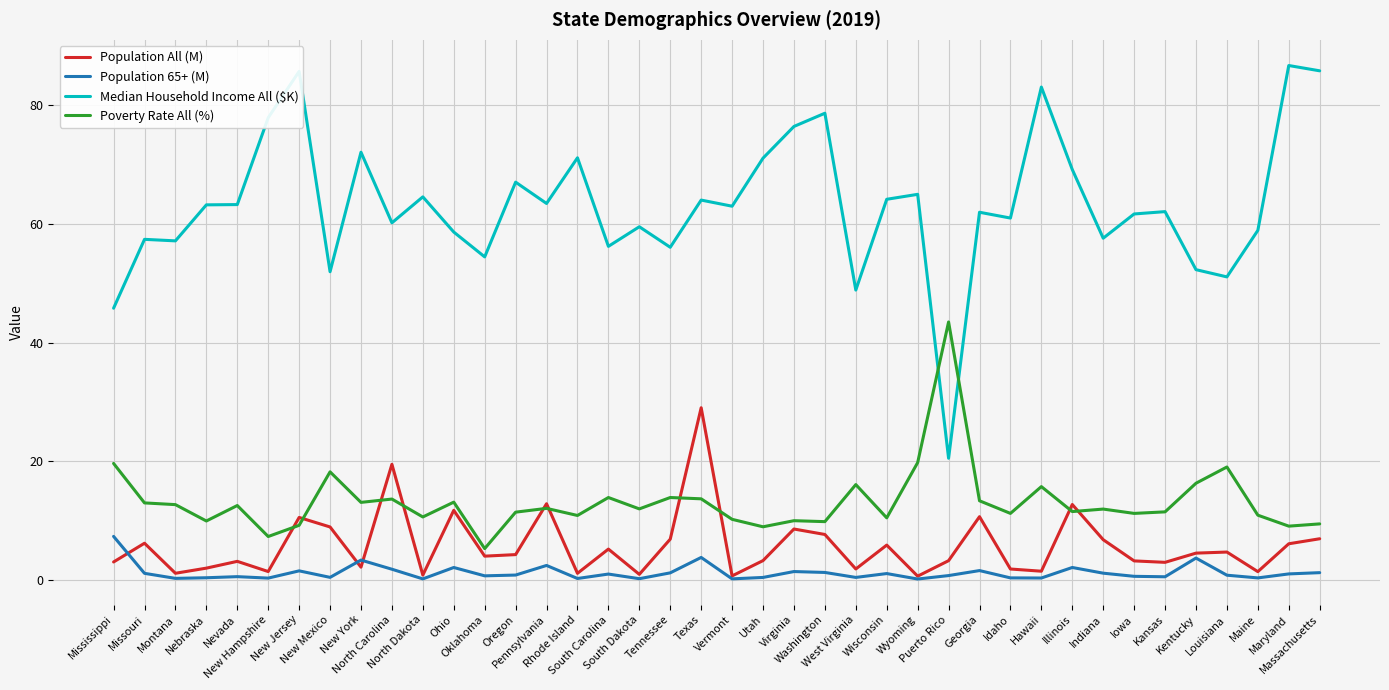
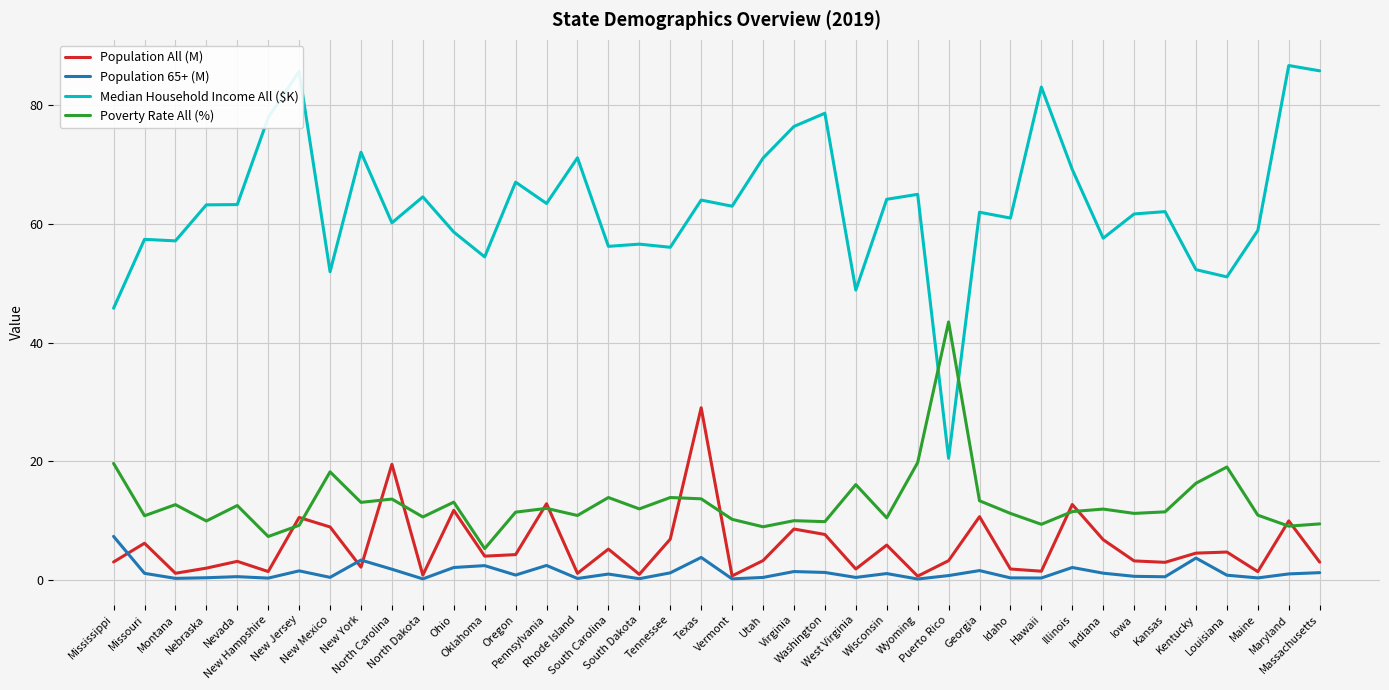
  {
    "Population All (M)": {
      "Mississippi": 3,
      "Missouri": 6,
      "Montana": 1,
      "Nebraska": 2,
      "Nevada": 3,
      "New Hampshire": 1,
      "New Jersey": 10,
      "New Mexico": 9,
      "New York": 2,
      "North Carolina": 19,
      "North Dakota": 1,
      "Ohio": 12,
      "Oklahoma": 4,
      "Oregon": 4,
      "Pennsylvania": 13,
      "Rhode Island": 1,
      "South Carolina": 5,
      "South Dakota": 1,
      "Tennessee": 7,
      "Texas": 29,
      "Vermont": 1,
      "Utah": 3,
      "Virginia": 9,
      "Washington": 8,
      "West Virginia": 2,
      "Wisconsin": 6,
      "Wyoming": 1,
      "Puerto Rico": 3,
      "Georgia": 11,
      "Idaho": 2,
      "Hawaii": 1,
      "Illinois": 13,
      "Indiana": 7,
      "Iowa": 3,
      "Kansas": 3,
      "Kentucky": 4,
      "Louisiana": 5,
      "Maine": 1,
-     "Maryland": 6,
-     "Massachusetts": 7
+     "Maryland": 10,
+     "Massachusetts": 3
    },
    "Population 65+ (M)": {
      "Mississippi": 7,
      "Missouri": 1,
      "Montana": 0,
      "Nebraska": 0,
      "Nevada": 0,
      "New Hampshire": 0,
      "New Jersey": 1,
      "New Mexico": 0,
      "New York": 3,
      "North Carolina": 2,
      "North Dakota": 0,
      "Ohio": 2,
-     "Oklahoma": 1,
+     "Oklahoma": 2,
      "Oregon": 1,
      "Pennsylvania": 2,
      "Rhode Island": 0,
      "South Carolina": 1,
      "South Dakota": 0,
      "Tennessee": 1,
      "Texas": 4,
      "Vermont": 0,
      "Utah": 0,
      "Virginia": 1,
      "Washington": 1,
      "West Virginia": 0,
      "Wisconsin": 1,
      "Wyoming": 0,
      "Puerto Rico": 1,
      "Georgia": 2,
      "Idaho": 0,
      "Hawaii": 0,
      "Illinois": 2,
      "Indiana": 1,
      "Iowa": 1,
      "Kansas": 0,
      "Kentucky": 4,
      "Louisiana": 1,
      "Maine": 0,
      "Maryland": 1,
      "Massachusetts": 1
    },
    "Median Household Income All ($K)": {
      "Mississippi": 46,
      "Missouri": 57,
      "Montana": 57,
      "Nebraska": 63,
      "Nevada": 63,
      "New Mexico": 52,
      "New York": 72,
      "North Carolina": 60,
      "North Dakota": 65,
      "Ohio": 59,
      "Oklahoma": 54,
      "Oregon": 67,
      "Pennsylvania": 63,
      "Rhode Island": 71,
      "South Carolina": 56,
-     "South Dakota": 60,
+     "South Dakota": 57,
      "Tennessee": 56,
      "Texas": 64,
      "Vermont": 63,
      "Utah": 71,
      "Virginia": 76,
      "Washington": 79,
      "West Virginia": 49,
      "Wisconsin": 64,
      "Wyoming": 65,
      "Puerto Rico": 20,
      "Georgia": 62,
      "Idaho": 61,
      "Hawaii": 83,
      "Illinois": 69,
      "Indiana": 58,
      "Iowa": 62,
      "Kansas": 62,
      "Kentucky": 52,
      "Louisiana": 51,
      "Maine": 59,
      "Maryland": 87,
      "Massachusetts": 86
    },
    "Poverty Rate All (%)": {
      "Mississippi": 20,
-     "Missouri": 13,
+     "Missouri": 11,
      "Montana": 13,
      "Nebraska": 10,
      "Nevada": 13,
      "New Hampshire": 7,
      "New Jersey": 9,
      "New Mexico": 18,
      "New York": 13,
      "North Carolina": 14,
      "North Dakota": 11,
      "Ohio": 13,
      "Oklahoma": 5,
      "Oregon": 11,
      "Pennsylvania": 12,
      "Rhode Island": 11,
      "South Carolina": 14,
      "South Dakota": 12,
      "Tennessee": 14,
      "Texas": 14,
      "Vermont": 10,
      "Utah": 9,
      "Virginia": 10,
      "Washington": 10,
      "West Virginia": 16,
      "Wisconsin": 10,
      "Wyoming": 20,
      "Puerto Rico": 43,
      "Georgia": 13,
      "Idaho": 11,
-     "Hawaii": 16,
+     "Hawaii": 9,
      "Illinois": 11,
      "Indiana": 12,
      "Iowa": 11,
      "Kansas": 11,
      "Kentucky": 16,
      "Louisiana": 19,
      "Maine": 11,
      "Maryland": 9,
      "Massachusetts": 9
    }
  }
